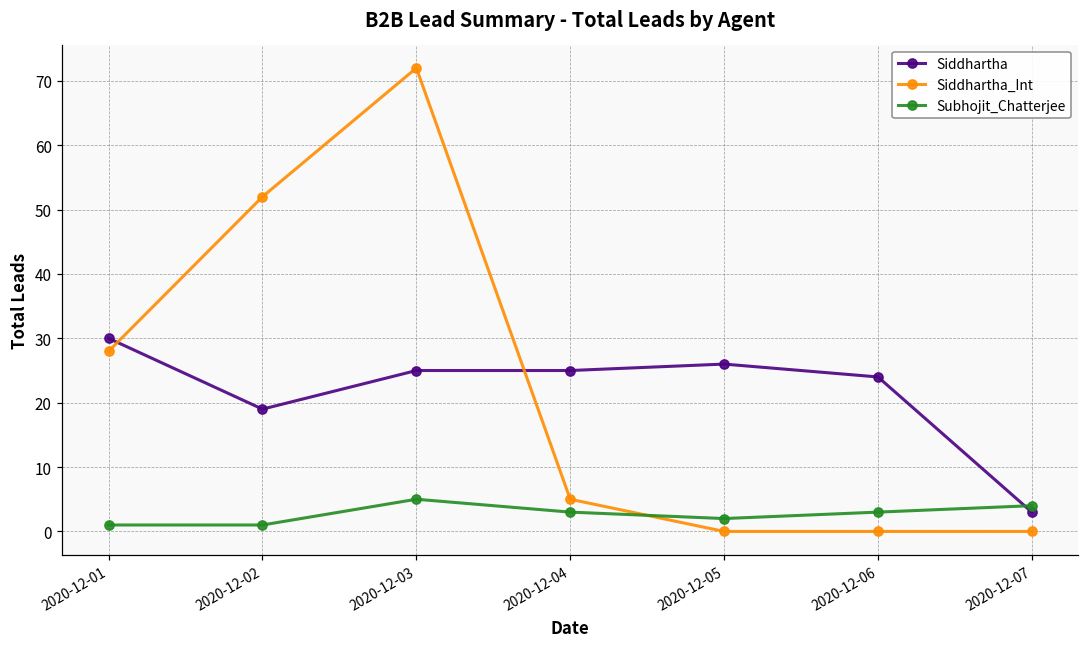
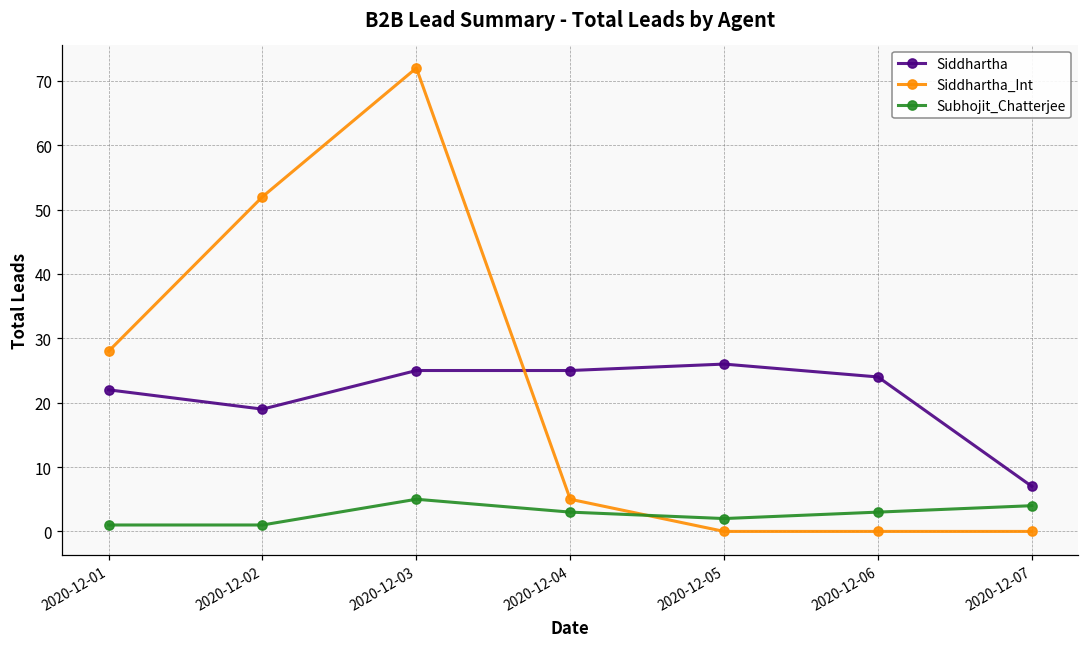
  {
    "Siddhartha": {
-     "2020-12-01": 30,
+     "2020-12-01": 22,
      "2020-12-02": 19,
      "2020-12-03": 25,
      "2020-12-04": 25,
      "2020-12-05": 26,
      "2020-12-06": 24,
-     "2020-12-07": 3
+     "2020-12-07": 7
    },
    "Siddhartha_Int": {
      "2020-12-01": 28,
      "2020-12-02": 52,
      "2020-12-03": 72,
      "2020-12-04": 5,
      "2020-12-05": 0,
      "2020-12-06": 0,
      "2020-12-07": 0
    },
    "Subhojit_Chatterjee": {
      "2020-12-01": 1,
      "2020-12-02": 1,
      "2020-12-03": 5,
      "2020-12-04": 3,
      "2020-12-05": 2,
      "2020-12-06": 3,
      "2020-12-07": 4
    }
  }
